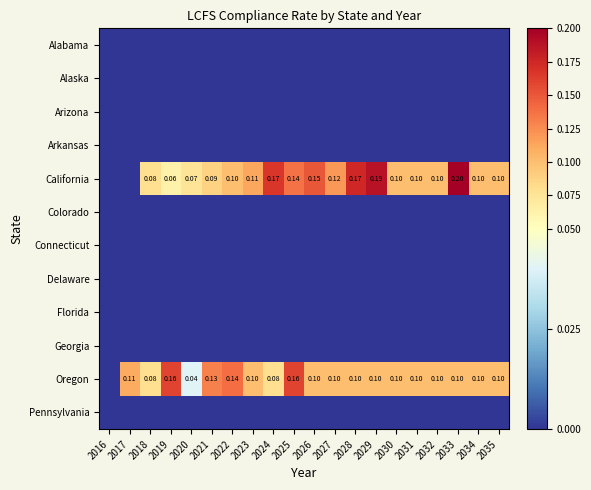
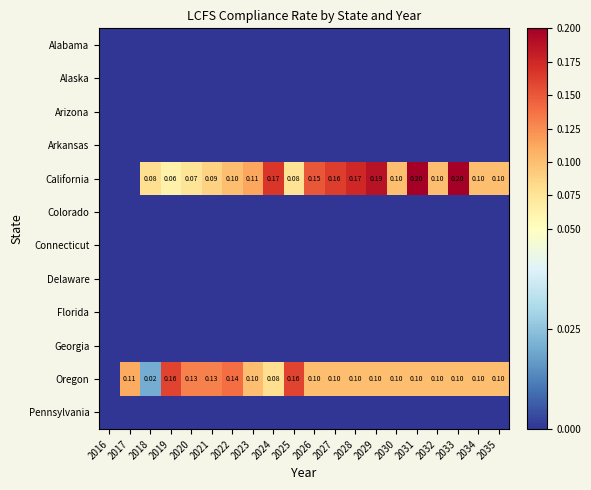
  {
    "California": {
      "2018": 0.08,
      "2019": 0.06,
      "2020": 0.07,
      "2021": 0.09,
      "2022": 0.10,
      "2023": 0.11,
      "2024": 0.17,
-     "2025": 0.14,
+     "2025": 0.08,
      "2026": 0.15,
-     "2027": 0.12,
+     "2027": 0.16,
      "2028": 0.17,
      "2029": 0.19,
      "2030": 0.10,
-     "2031": 0.10,
+     "2031": 0.20,
      "2032": 0.10,
      "2033": 0.20,
      "2034": 0.10,
      "2035": 0.10
    },
    "Oregon": {
      "2017": 0.11,
-     "2018": 0.08,
+     "2018": 0.02,
      "2019": 0.16,
-     "2020": 0.04,
+     "2020": 0.13,
      "2021": 0.13,
      "2022": 0.14,
      "2023": 0.10,
      "2024": 0.08,
      "2025": 0.16,
      "2026": 0.10,
      "2027": 0.10,
      "2028": 0.10,
      "2029": 0.10,
      "2030": 0.10,
      "2031": 0.10,
      "2032": 0.10,
      "2033": 0.10,
      "2034": 0.10,
      "2035": 0.10
    }
  }
